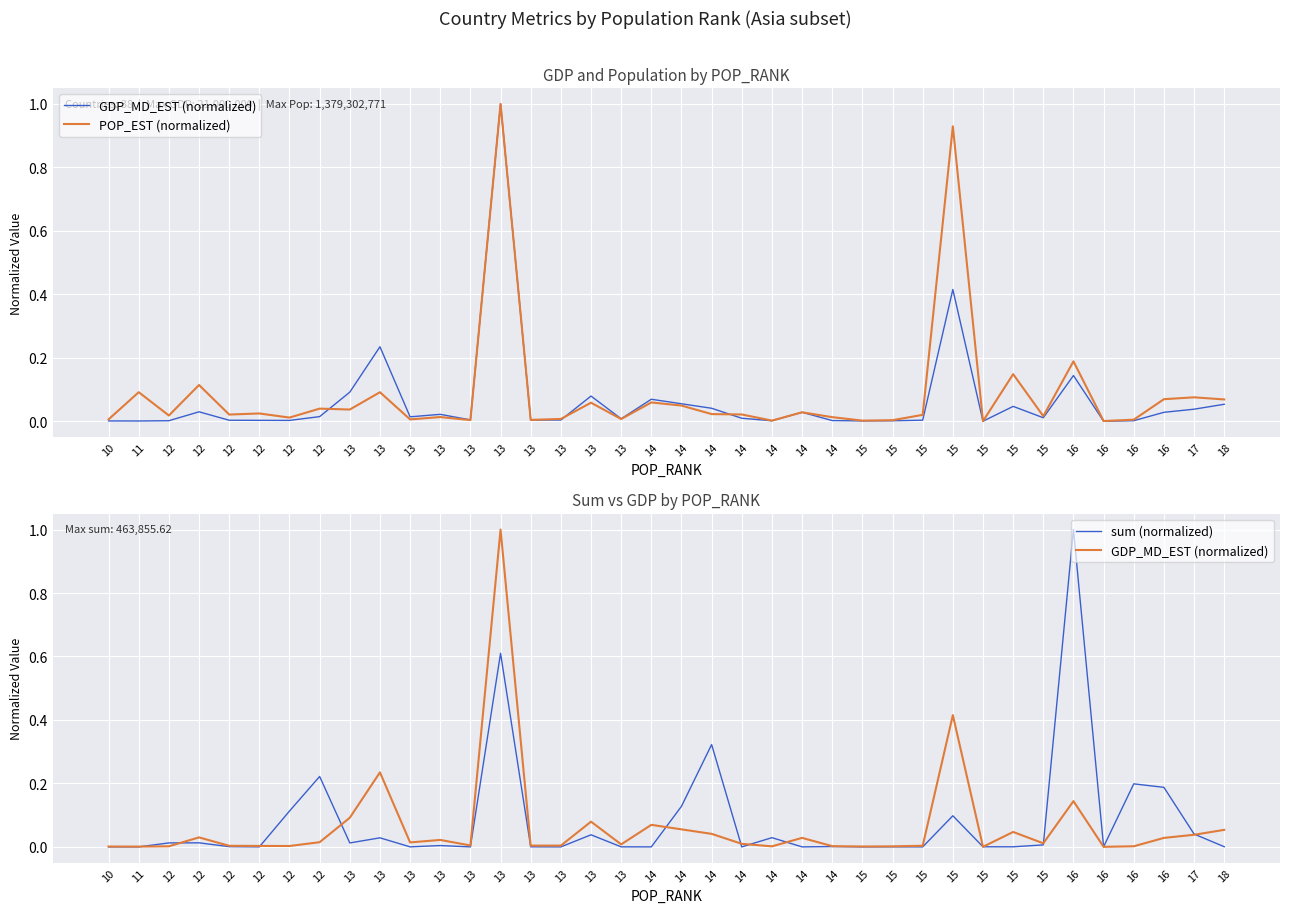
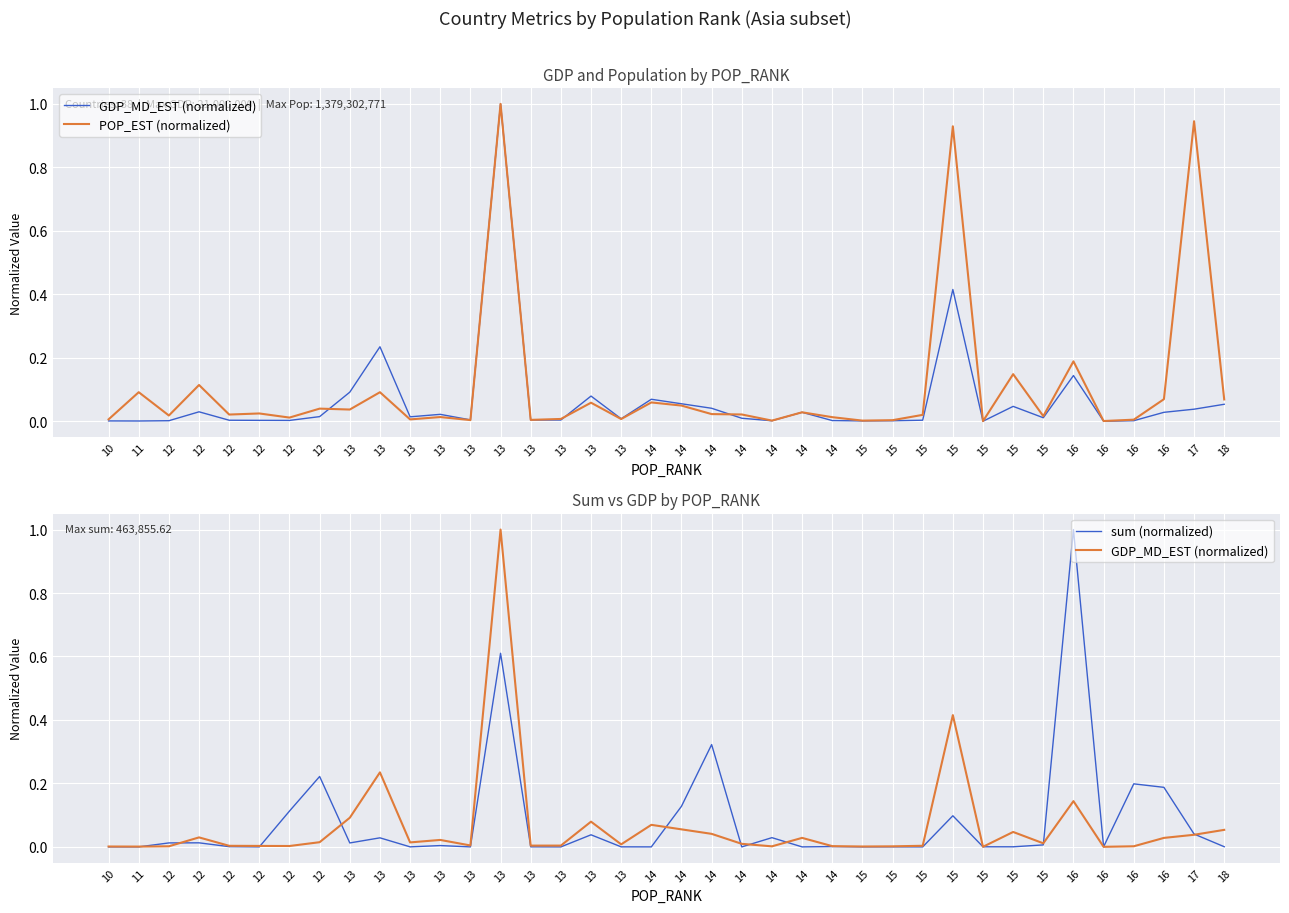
  {
    "GDP and Population by POP_RANK": {
      "POP_EST (normalized)": {
        "11": 0.09,
-       "17": 0.08,
+       "17": 0.95,
        "18": 0.07
      }
    },
    "Sum vs GDP by POP_RANK": {
      "sum (normalized)": {
        "18": 0.00
      },
      "GDP_MD_EST (normalized)": {
        "18": 0.05
      }
    }
  }
